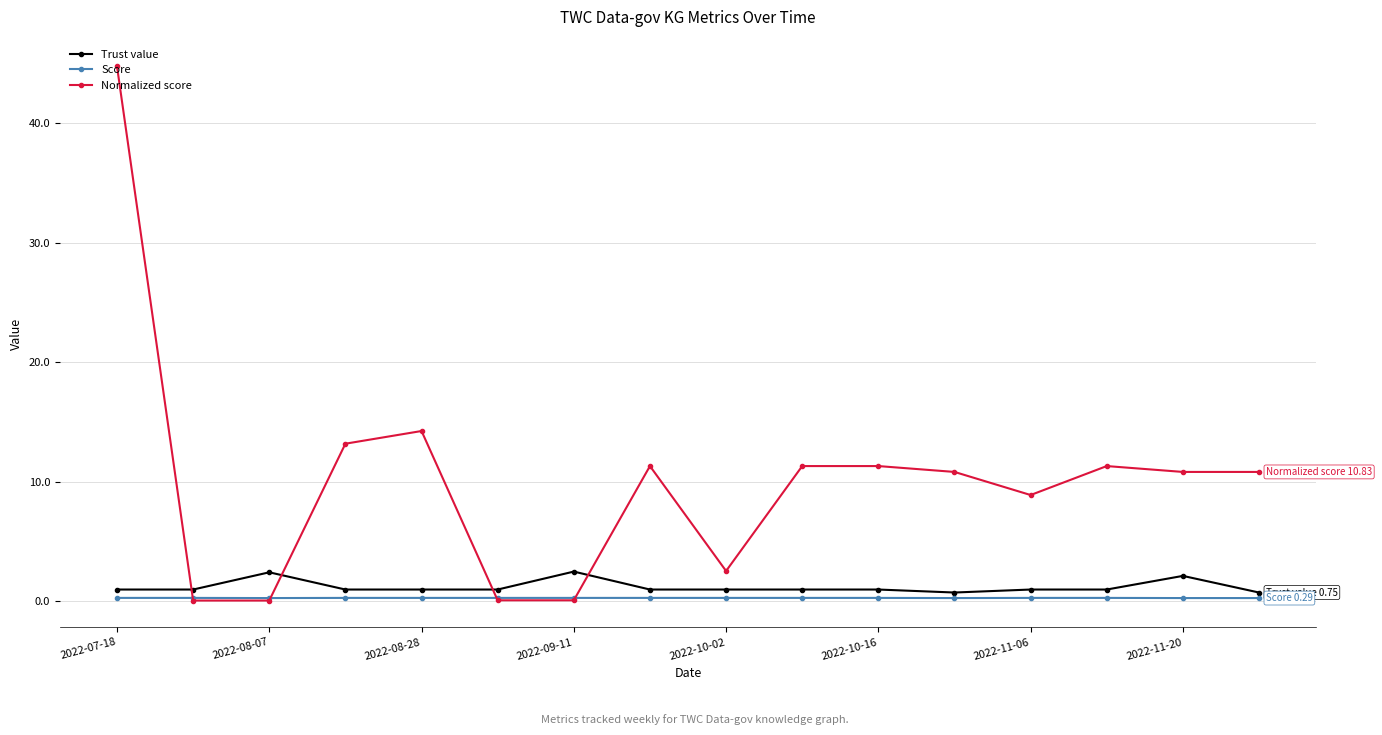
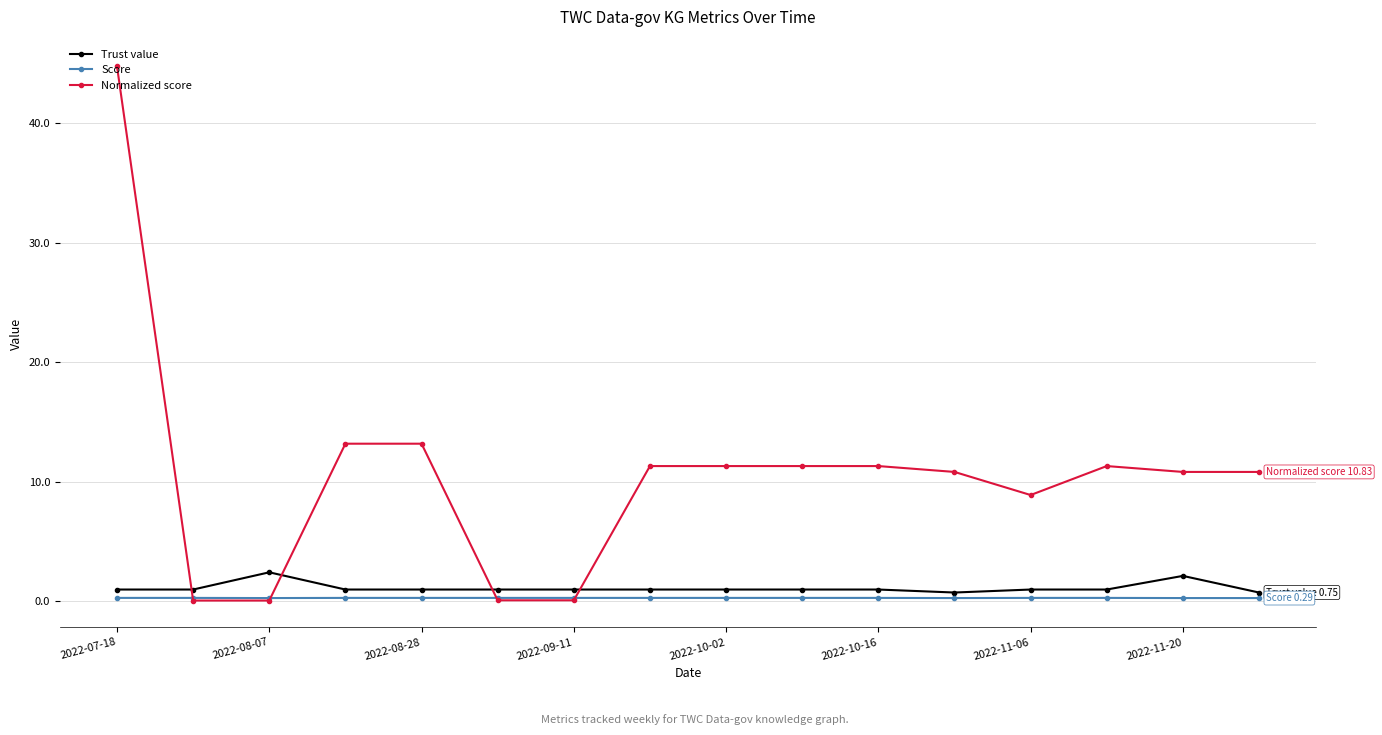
  {
    "Trust value": {
      "2022-07-18": 1.0,
      "2022-08-07": 2.4,
      "2022-08-28": 1.0,
-     "2022-09-11": 2.5,
+     "2022-09-11": 1.0,
      "2022-10-02": 1.0,
      "2022-10-16": 1.0,
      "2022-11-06": 1.0,
      "2022-11-20": 2.1
    },
    "Score": {
      "2022-07-18": 0.3,
      "2022-08-28": 0.3,
      "2022-10-02": 0.3,
      "2022-10-16": 0.3,
      "2022-11-06": 0.3,
      "2022-11-20": 0.3
    },
    "Normalized score": {
      "2022-07-18": 44.7,
-     "2022-08-28": 14.3,
-     "2022-10-02": 2.6,
+     "2022-08-28": 13.2,
+     "2022-10-02": 11.3,
      "2022-10-16": 11.3,
      "2022-11-06": 8.9,
      "2022-11-20": 10.8
    }
  }
